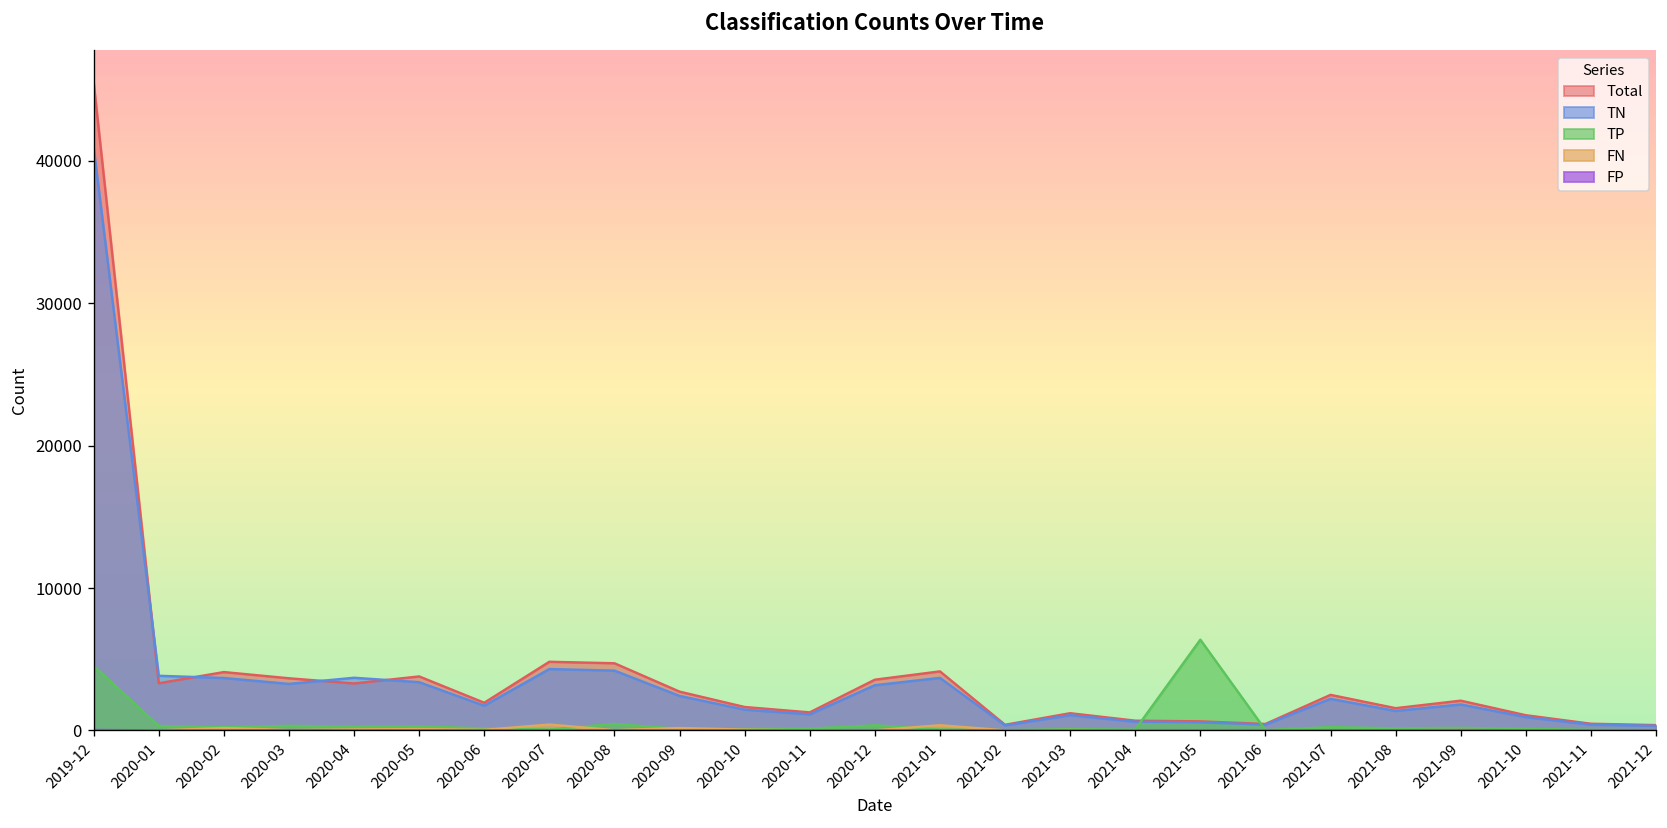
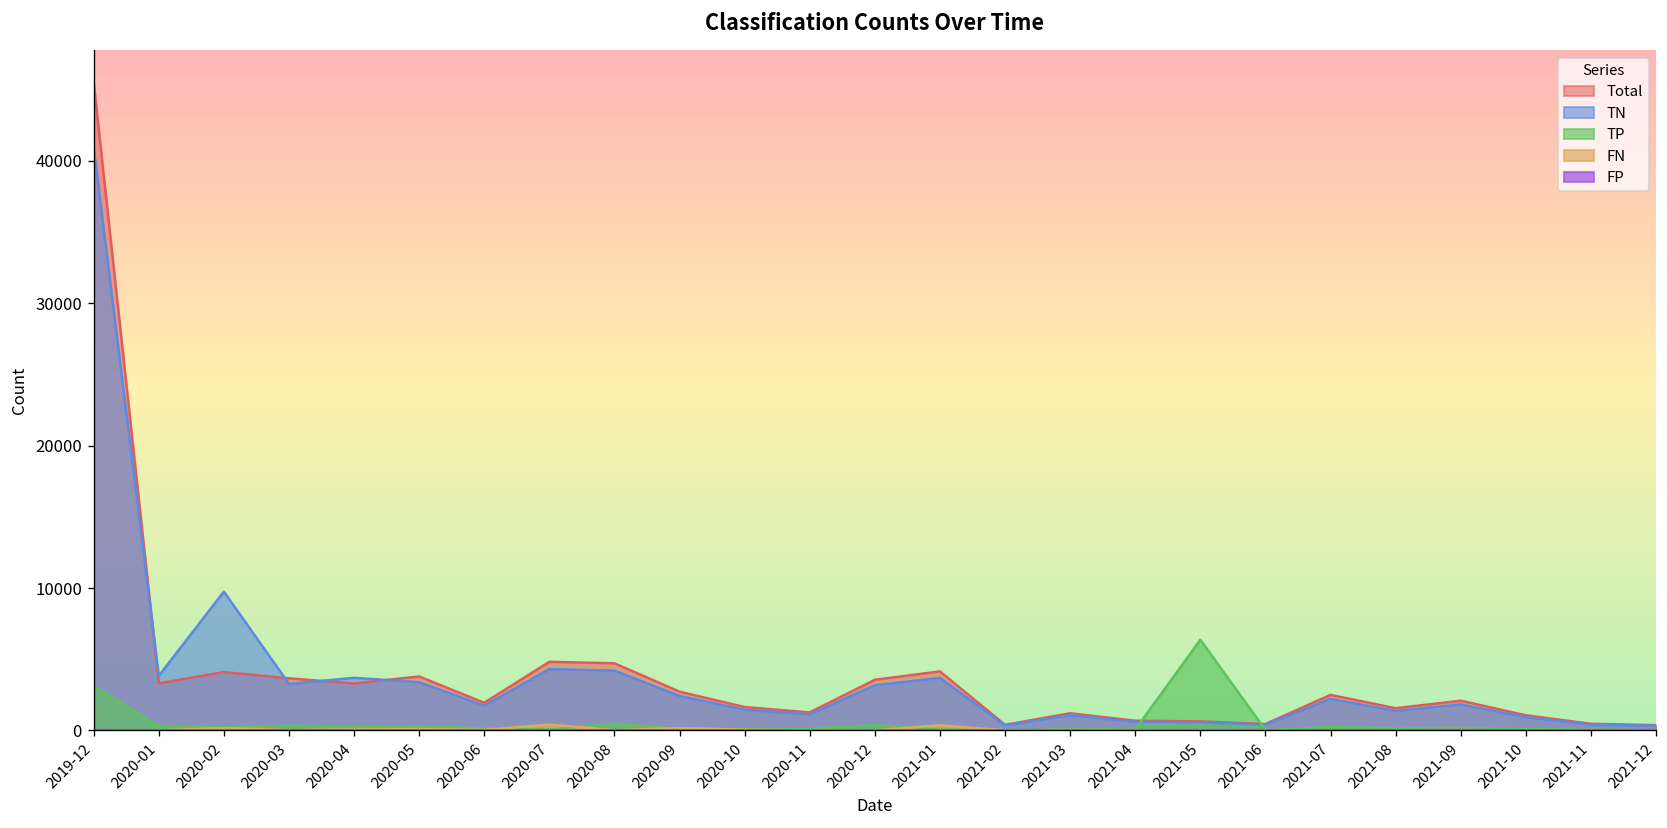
  {
    "TN": {
      "2019-12": 40900,
      "2020-01": 3800,
-     "2020-02": 3700,
+     "2020-02": 9800,
      "2020-03": 3300,
      "2020-04": 3700,
      "2020-05": 3400,
      "2020-07": 4300,
      "2020-08": 4200,
      "2020-09": 2400,
      "2020-12": 3200,
      "2021-01": 3700,
      "2021-07": 2200,
      "2021-09": 1800
    },
    "TP": {
-     "2019-12": 4500,
+     "2019-12": 3100,
      "2020-01": 300,
      "2020-03": 300,
      "2020-08": 500,
      "2020-12": 400,
      "2021-05": 6400,
      "2021-07": 200
    }
  }
